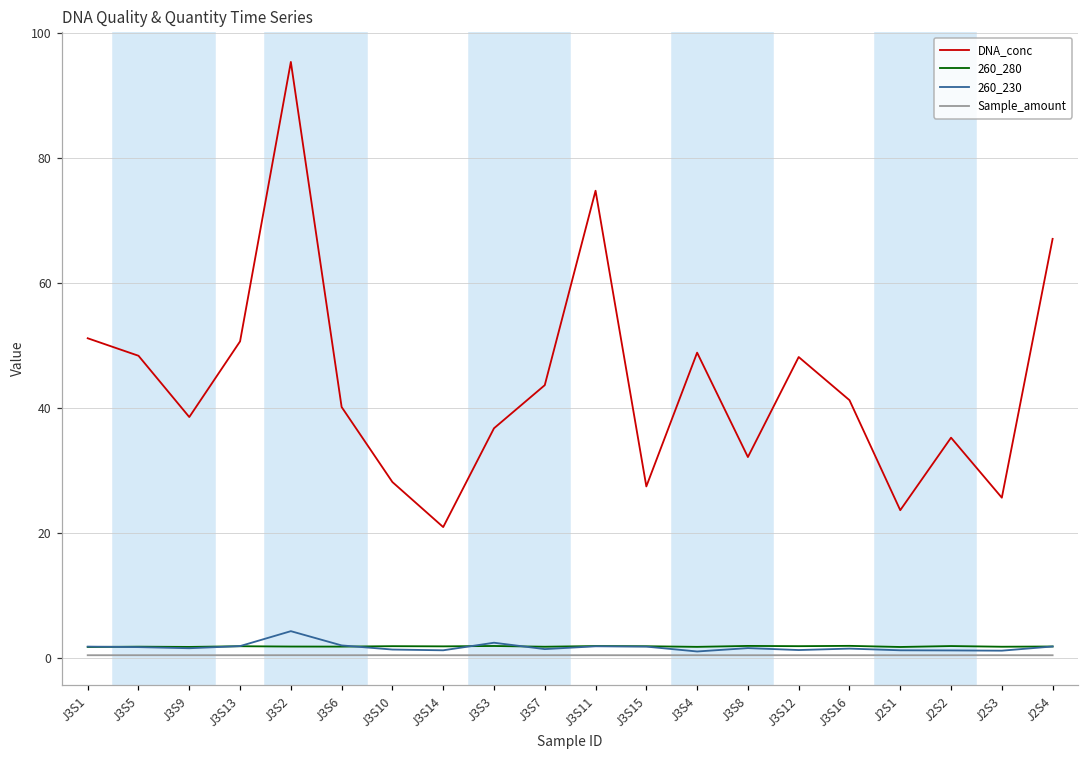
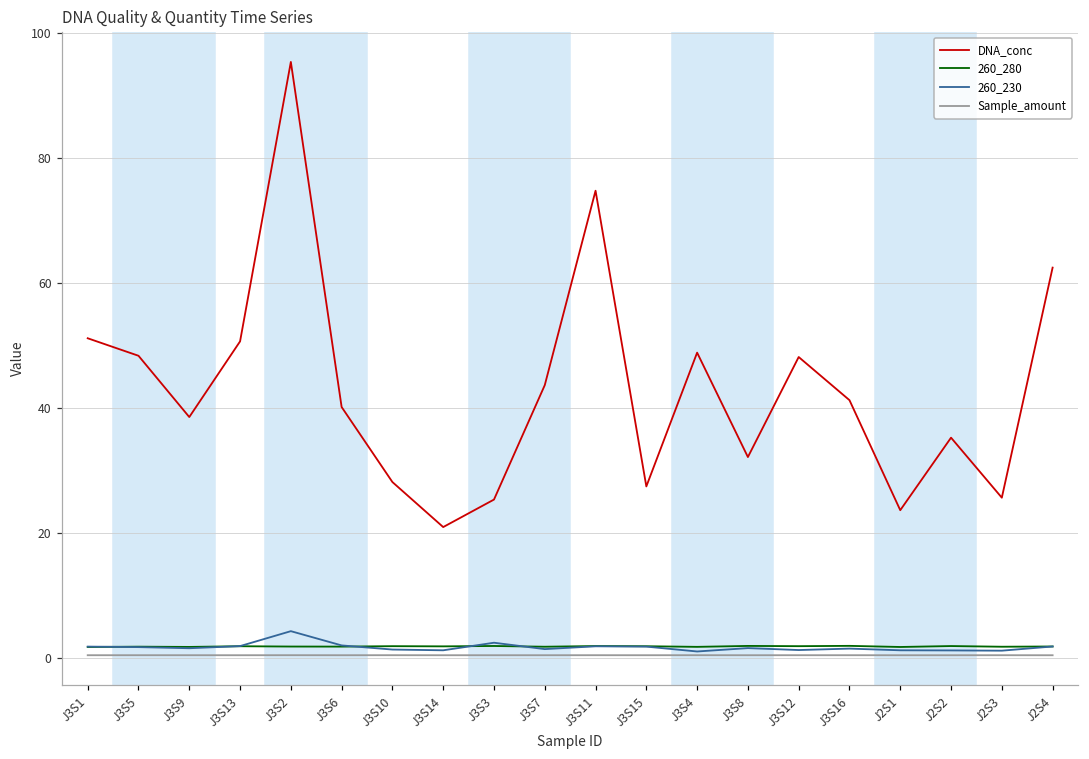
  {
    "DNA_conc": {
      "J3S1": 51,
      "J3S5": 48,
      "J3S9": 39,
      "J3S13": 51,
      "J3S2": 95,
      "J3S6": 40,
      "J3S10": 28,
      "J3S14": 21,
-     "J3S3": 37,
+     "J3S3": 25,
      "J3S7": 44,
      "J3S11": 75,
      "J3S15": 28,
      "J3S4": 49,
      "J3S8": 32,
      "J3S12": 48,
      "J3S16": 41,
      "J2S1": 24,
      "J2S2": 35,
      "J2S3": 26,
-     "J2S4": 67
+     "J2S4": 63
    },
    "260_280": {
      "J3S2": 2,
      "J3S10": 2,
      "J3S14": 2,
      "J3S3": 2,
      "J3S4": 2,
      "J3S12": 2,
      "J2S1": 2,
      "J2S2": 2,
      "J2S3": 2
    },
    "260_230": {
      "J3S2": 4,
      "J3S10": 1,
      "J3S14": 1,
      "J3S3": 3,
      "J3S4": 1,
      "J3S12": 1,
      "J2S1": 1,
      "J2S2": 1,
      "J2S3": 1
    },
    "Sample_amount": {
      "J3S1": 1,
      "J3S5": 1,
      "J3S9": 1,
      "J3S13": 1,
      "J3S2": 1,
      "J3S6": 1,
      "J3S10": 1,
      "J3S14": 1,
      "J3S3": 1,
      "J3S7": 1,
      "J3S11": 1,
      "J3S15": 1,
      "J3S4": 1,
      "J3S8": 1,
      "J3S12": 1,
      "J3S16": 1,
      "J2S1": 0,
      "J2S2": 1,
      "J2S3": 1,
      "J2S4": 0
    }
  }
